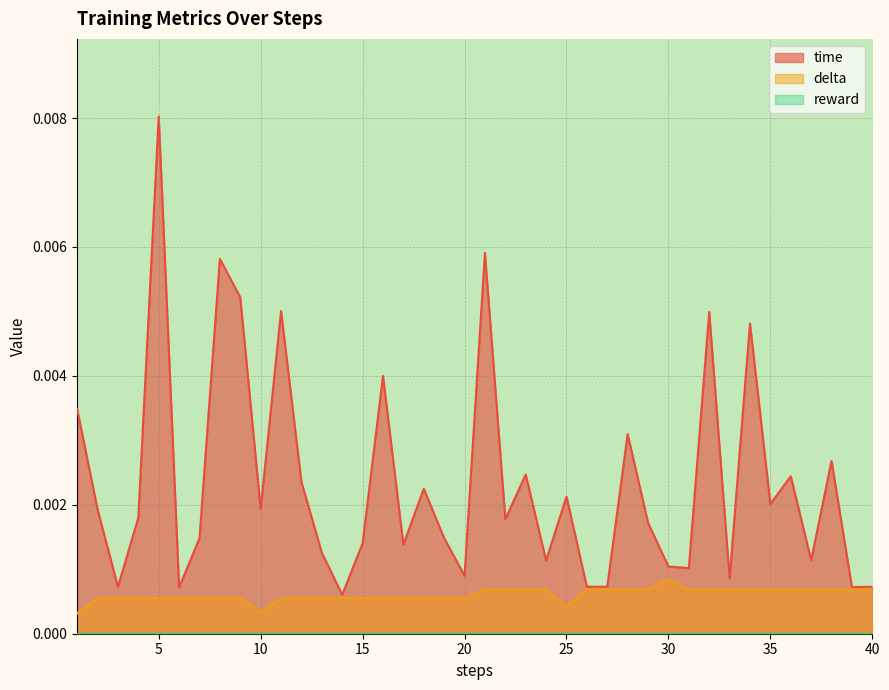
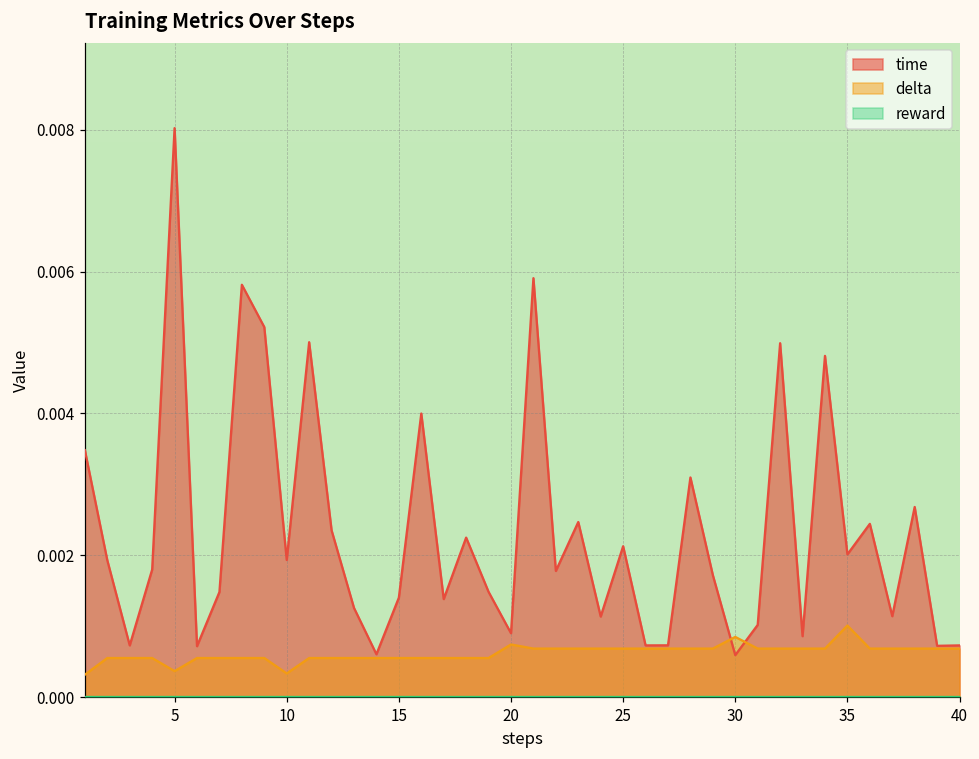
  {
    "time": {
      "5": 0.0080,
      "10": 0.0019,
      "15": 0.0014,
      "20": 0.0009,
      "25": 0.0021,
-     "30": 0.0010,
+     "30": 0.0006,
      "35": 0.0020,
      "40": 0.0007
    },
    "delta": {
-     "5": 0.0006,
+     "5": 0.0004,
      "10": 0.0003,
      "15": 0.0006,
-     "20": 0.0006,
-     "25": 0.0004,
+     "20": 0.0007,
+     "25": 0.0007,
      "30": 0.0008,
-     "35": 0.0007,
+     "35": 0.0010,
      "40": 0.0007
    },
    "reward": {
      "5": 0.0000,
      "10": 0.0000,
      "15": 0.0000,
      "20": 0.0000,
      "25": 0.0000,
      "30": 0.0000,
      "35": 0.0000,
      "40": 0.0000
    }
  }
